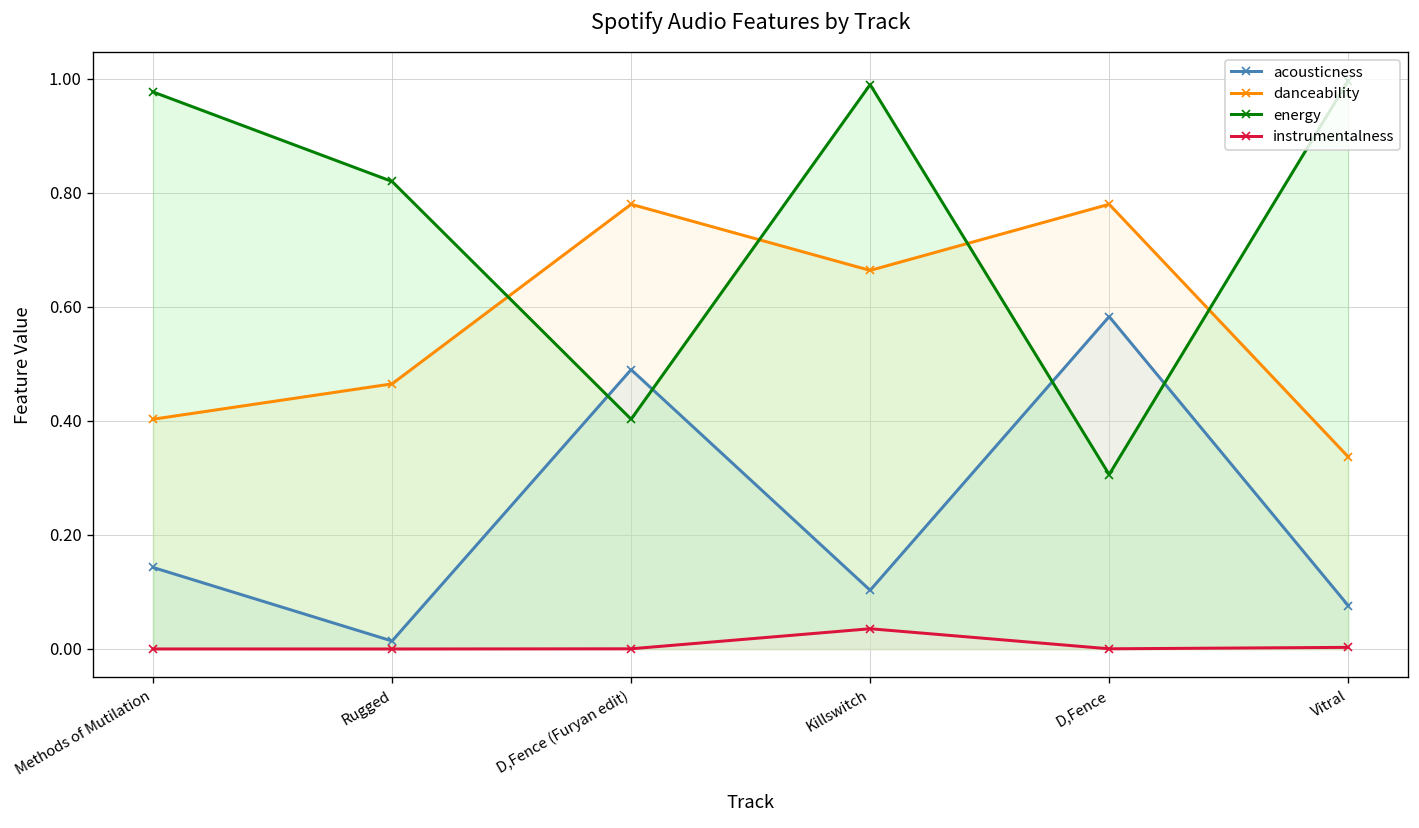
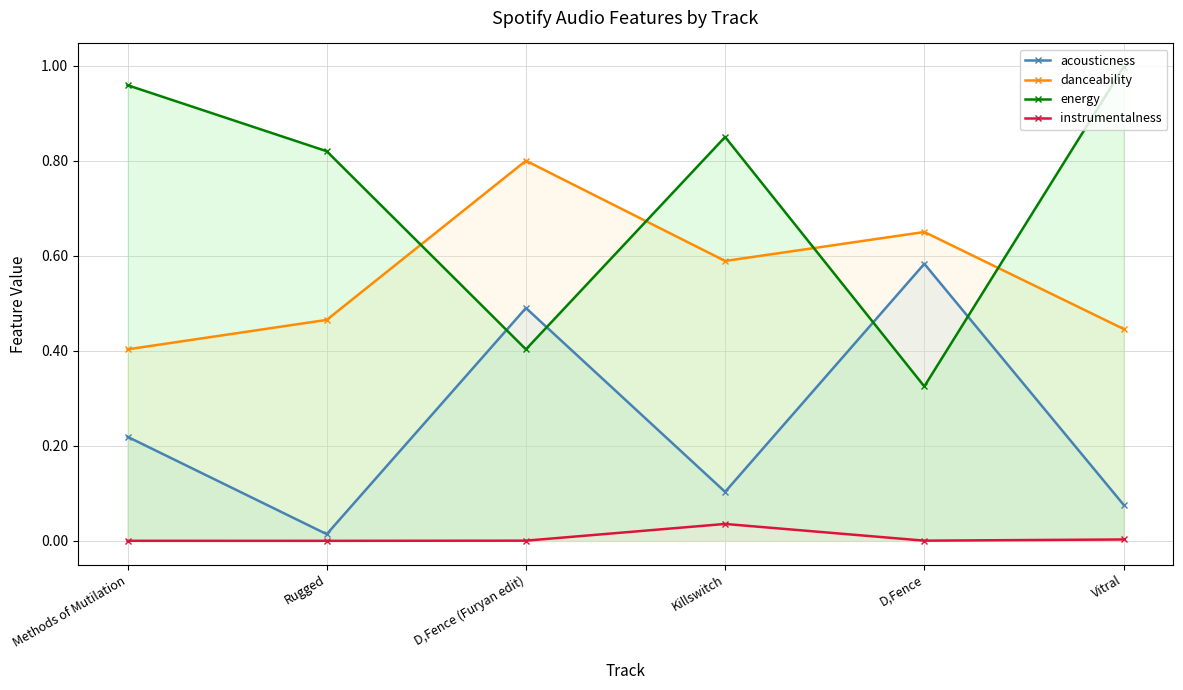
  {
    "acousticness": {
-     "Methods of Mutilation": 0.14,
+     "Methods of Mutilation": 0.22,
      "Rugged": 0.01,
      "D,Fence (Furyan edit)": 0.49,
      "Killswitch": 0.10,
      "D,Fence": 0.58,
      "Vitral": 0.08
    },
    "danceability": {
      "Methods of Mutilation": 0.40,
      "Rugged": 0.47,
-     "D,Fence (Furyan edit)": 0.78,
-     "Killswitch": 0.66,
-     "D,Fence": 0.78,
-     "Vitral": 0.34
+     "D,Fence (Furyan edit)": 0.80,
+     "Killswitch": 0.59,
+     "D,Fence": 0.65,
+     "Vitral": 0.45
    },
    "energy": {
-     "Methods of Mutilation": 0.98,
+     "Methods of Mutilation": 0.96,
      "Rugged": 0.82,
      "D,Fence (Furyan edit)": 0.40,
-     "Killswitch": 0.99,
-     "D,Fence": 0.31
+     "Killswitch": 0.85,
+     "D,Fence": 0.33
    },
    "instrumentalness": {
      "Methods of Mutilation": 0.00,
      "Rugged": 0.00,
      "D,Fence (Furyan edit)": 0.00,
      "Killswitch": 0.04,
      "D,Fence": 0.00,
      "Vitral": 0.00
    }
  }
